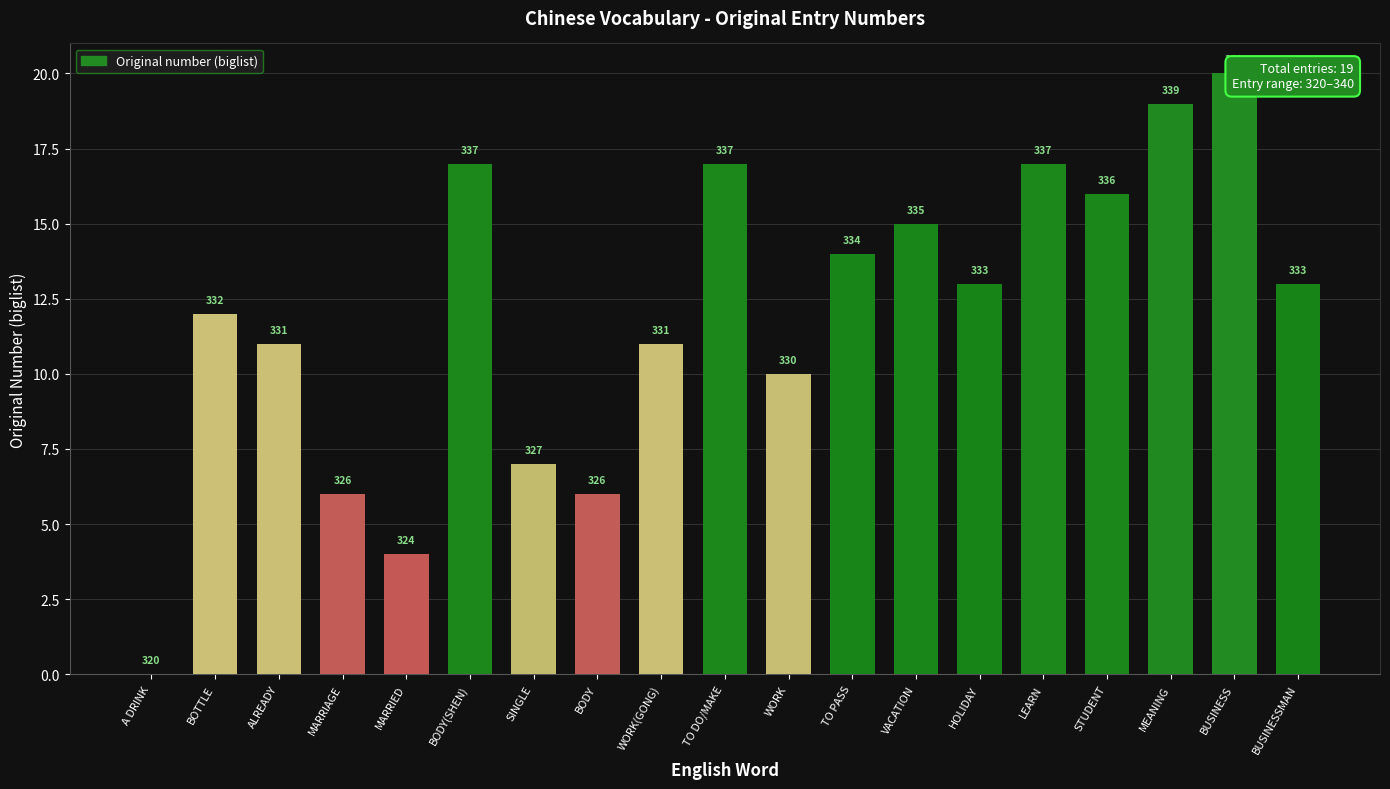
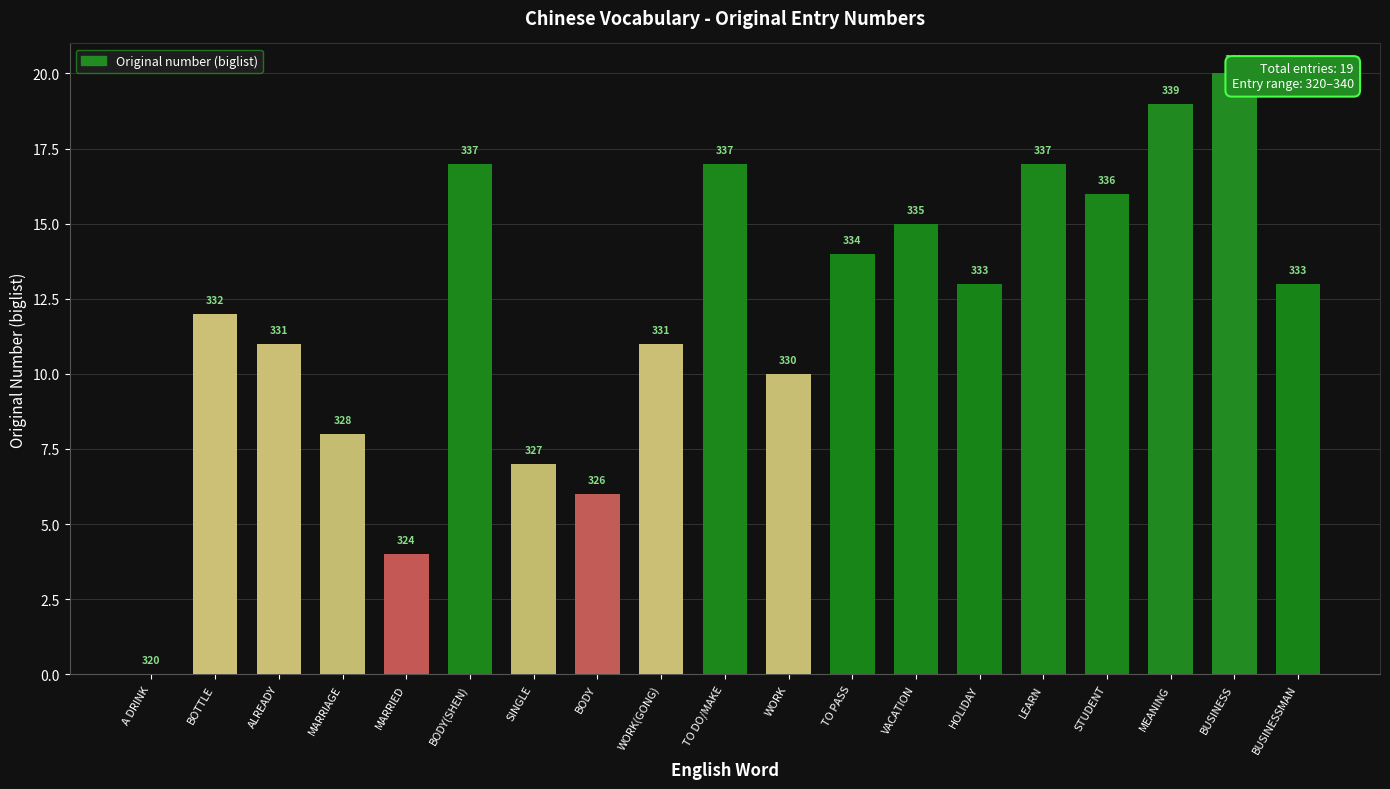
  {
-   "MARRIAGE": 326
+   "MARRIAGE": 328
  }
